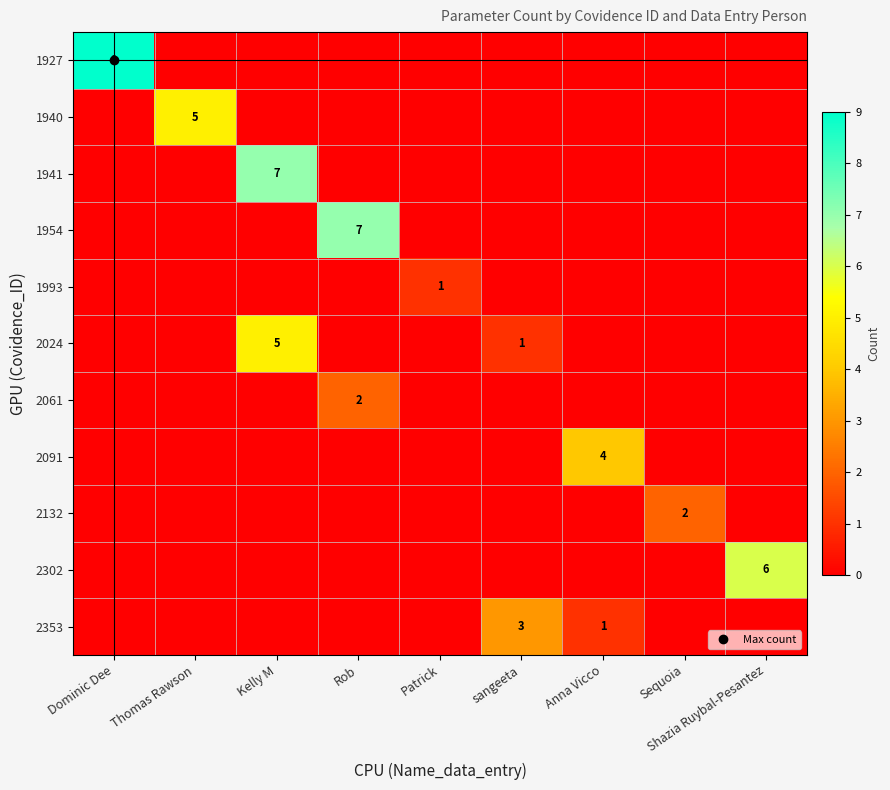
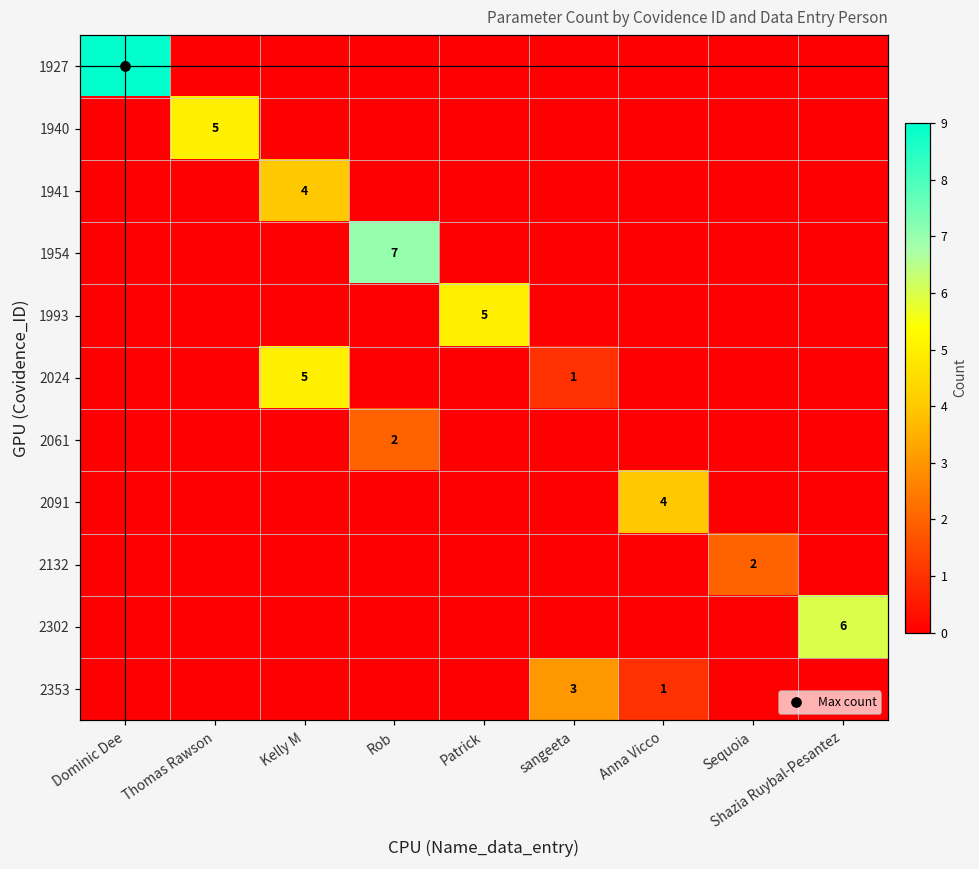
  {
    "1940": {
      "Thomas Rawson": 5
    },
    "1941": {
-     "Kelly M": 7
+     "Kelly M": 4
    },
    "1954": {
      "Rob": 7
    },
    "1993": {
-     "Patrick": 1
+     "Patrick": 5
    },
    "2024": {
      "Kelly M": 5,
      "sangeeta": 1
    },
    "2061": {
      "Rob": 2
    },
    "2091": {
      "Anna Vicco": 4
    },
    "2132": {
      "Sequoia": 2
    },
    "2302": {
      "Shazia Ruybal-Pesantez": 6
    },
    "2353": {
      "sangeeta": 3,
      "Anna Vicco": 1
    }
  }
